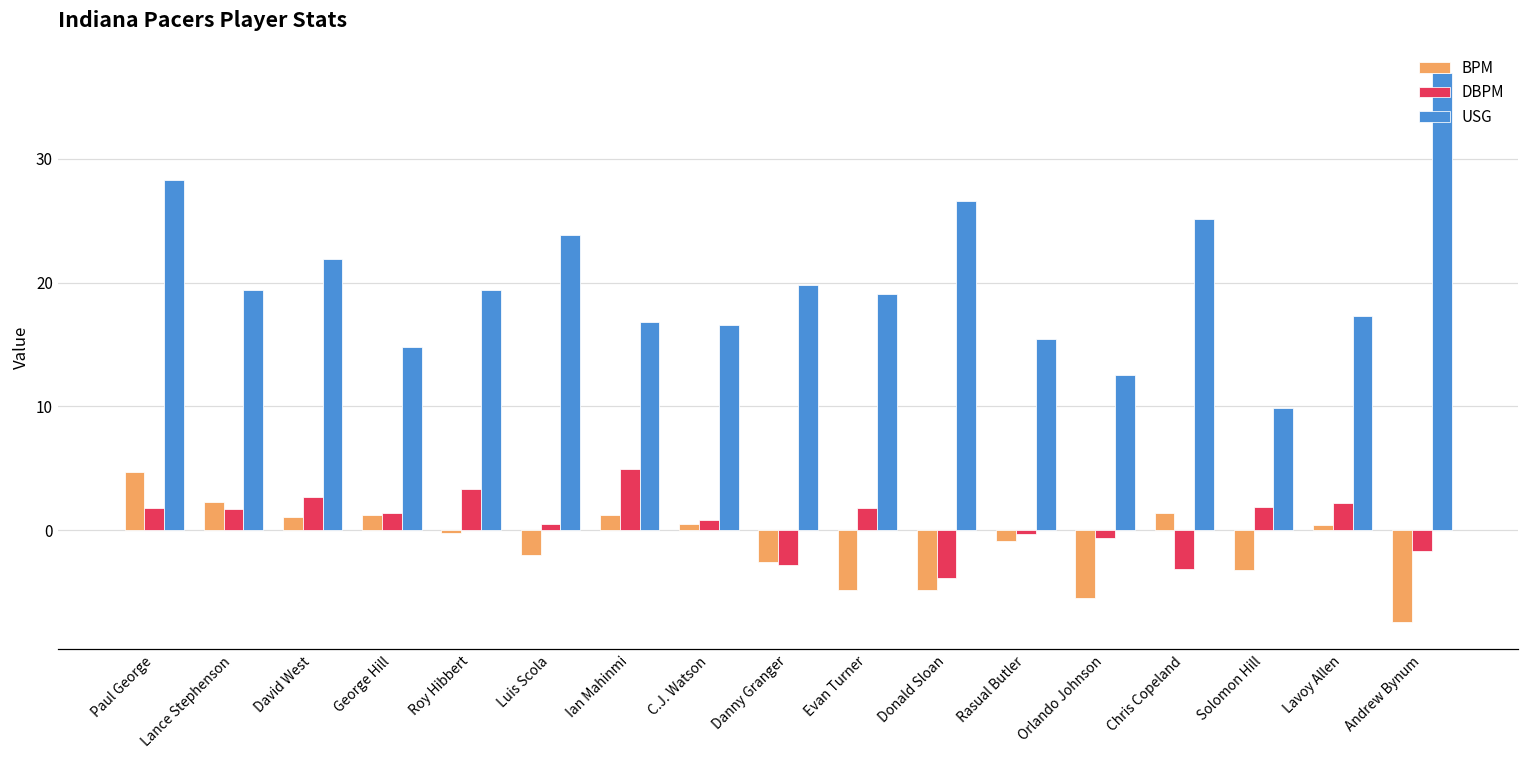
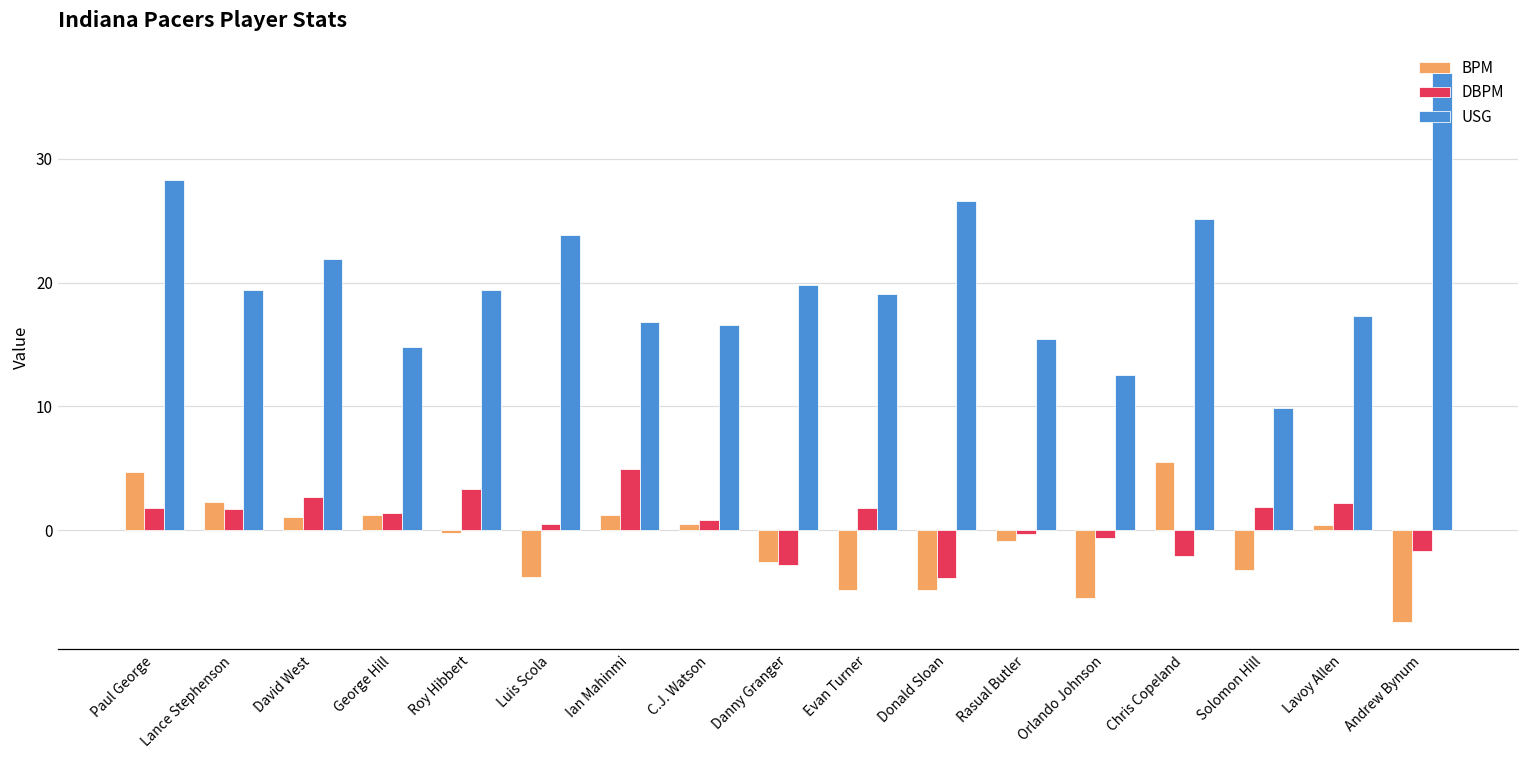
  {
    "BPM": {
      "Paul George": 4.7,
      "Lance Stephenson": 2.3,
      "David West": 1.1,
      "George Hill": 1.2,
-     "Luis Scola": -2.0,
+     "Luis Scola": -3.8,
      "Ian Mahinmi": 1.2,
      "C.J. Watson": 0.5,
      "Danny Granger": -2.6,
      "Evan Turner": -4.8,
      "Donald Sloan": -4.8,
      "Rasual Butler": -0.9,
      "Orlando Johnson": -5.5,
-     "Chris Copeland": 1.4,
+     "Chris Copeland": 5.5,
      "Solomon Hill": -3.2,
      "Lavoy Allen": 0.4,
      "Andrew Bynum": -7.4
    },
    "DBPM": {
      "Paul George": 1.8,
      "Lance Stephenson": 1.7,
      "David West": 2.7,
      "George Hill": 1.4,
      "Roy Hibbert": 3.3,
      "Luis Scola": 0.5,
      "Ian Mahinmi": 4.9,
      "C.J. Watson": 0.8,
      "Danny Granger": -2.8,
      "Evan Turner": 1.8,
      "Donald Sloan": -3.9,
      "Rasual Butler": -0.3,
      "Orlando Johnson": -0.6,
-     "Chris Copeland": -3.1,
+     "Chris Copeland": -2.1,
      "Solomon Hill": 1.9,
      "Lavoy Allen": 2.2,
      "Andrew Bynum": -1.7
    },
    "USG": {
      "Paul George": 28.3,
      "Lance Stephenson": 19.4,
      "David West": 21.9,
      "George Hill": 14.8,
      "Roy Hibbert": 19.4,
      "Luis Scola": 23.8,
      "Ian Mahinmi": 16.8,
      "C.J. Watson": 16.6,
      "Danny Granger": 19.8,
      "Evan Turner": 19.1,
      "Donald Sloan": 26.6,
      "Rasual Butler": 15.4,
      "Orlando Johnson": 12.5,
      "Chris Copeland": 25.1,
      "Solomon Hill": 9.9,
      "Lavoy Allen": 17.3,
      "Andrew Bynum": 36.9
    }
  }
